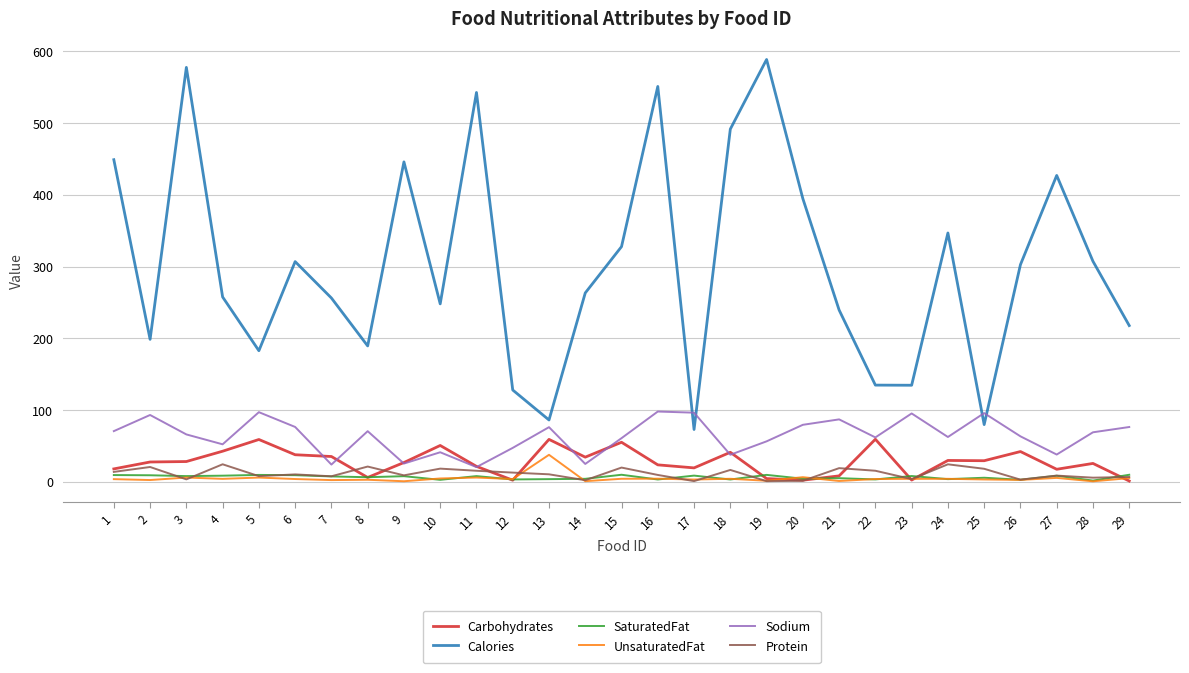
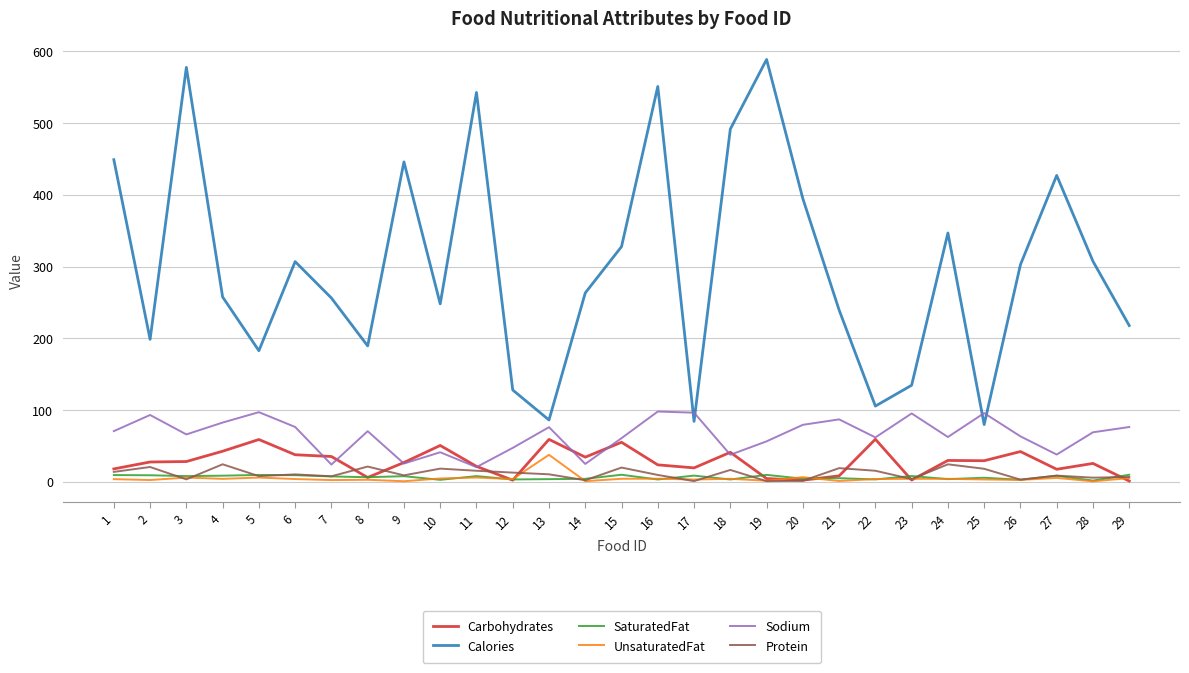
  {
    "Carbohydrates": {
      "1": 20,
      "2": 30,
      "3": 30,
      "4": 40,
      "5": 60,
      "6": 40,
      "7": 40,
      "10": 50,
      "13": 60,
      "14": 30,
      "15": 60,
      "16": 20,
      "17": 20,
      "24": 30,
      "25": 30,
      "26": 40,
      "27": 20,
      "28": 30,
      "29": 0
    },
    "Calories": {
      "1": 450,
      "2": 200,
      "3": 580,
      "4": 260,
      "5": 180,
      "6": 310,
      "7": 260,
      "8": 190,
      "9": 450,
      "10": 250,
      "11": 540,
      "12": 130,
      "13": 90,
      "14": 260,
      "15": 330,
      "16": 550,
-     "17": 70,
+     "17": 80,
      "18": 490,
      "19": 590,
      "20": 390,
      "21": 240,
-     "22": 130,
+     "22": 110,
      "23": 130,
      "24": 350,
      "25": 80,
      "26": 300,
      "27": 430,
      "28": 310,
      "29": 220
    },
    "SaturatedFat": {
      "1": 10,
      "2": 10,
      "4": 10,
      "13": 0,
      "15": 10,
      "17": 10,
      "19": 10,
      "23": 10
    },
    "UnsaturatedFat": {
      "1": 0,
      "2": 0,
      "4": 0,
      "6": 0,
      "7": 0,
      "9": 0,
      "13": 40,
      "15": 0,
      "21": 0
    },
    "Sodium": {
      "1": 70,
      "2": 90,
      "3": 70,
-     "4": 50,
+     "4": 80,
      "5": 100,
      "6": 80,
      "7": 20,
      "8": 70,
      "10": 40,
      "12": 50,
      "13": 80,
      "14": 20,
      "15": 60,
      "16": 100,
      "17": 100,
      "19": 60,
      "20": 80,
      "21": 90,
      "23": 100,
      "24": 60,
      "25": 100,
      "26": 60,
      "27": 40,
      "28": 70,
      "29": 80
    },
    "Protein": {
      "1": 10,
      "2": 20,
      "4": 20,
      "8": 20,
      "10": 20,
      "11": 20,
      "12": 10,
      "13": 10,
      "15": 20,
      "16": 10,
      "18": 20,
      "21": 20,
      "22": 20,
      "24": 20,
      "25": 20,
      "28": 10
    }
  }
